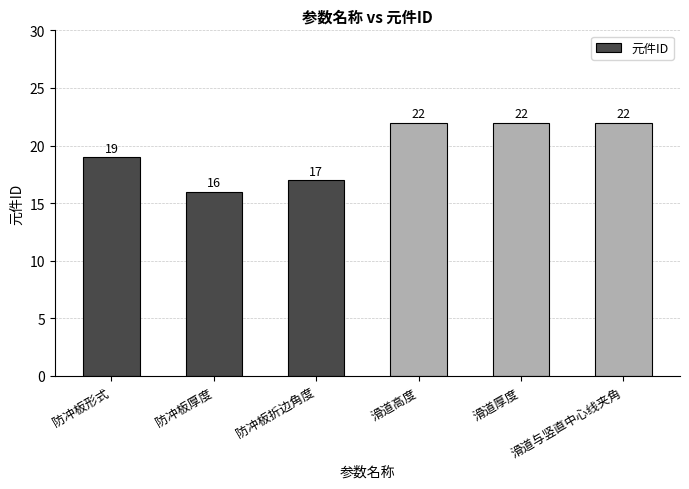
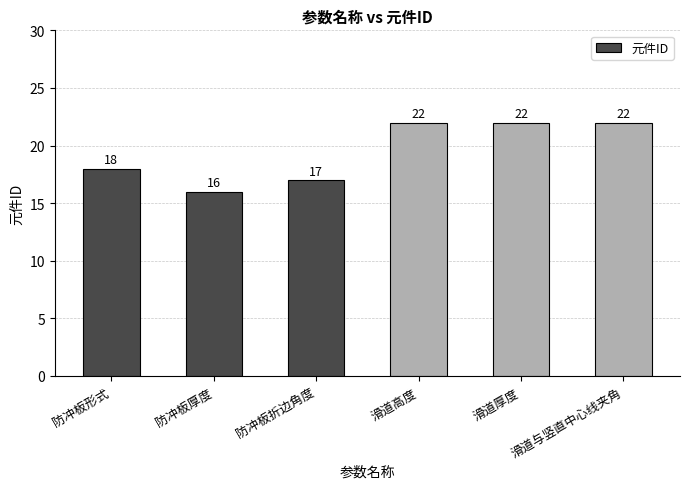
  {
-   "防冲板形式": 19,
+   "防冲板形式": 18,
    "防冲板厚度": 16,
    "防冲板折边角度": 17,
    "滑道高度": 22,
    "滑道厚度": 22,
    "滑道与竖直中心线夹角": 22
  }
